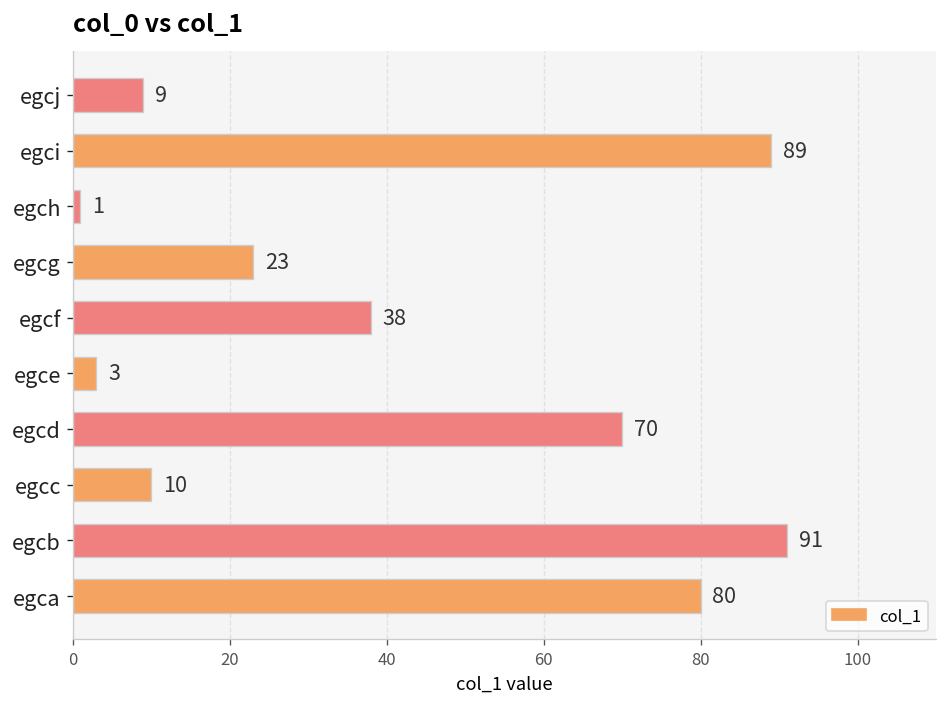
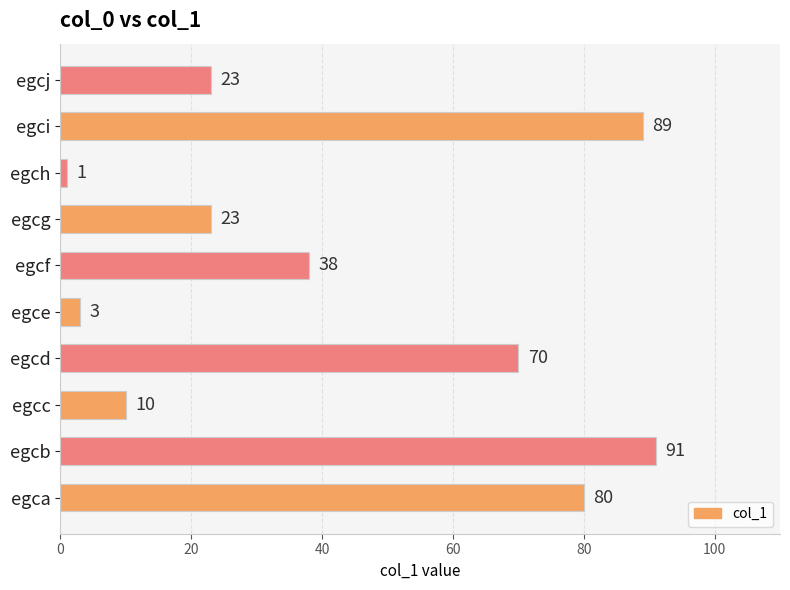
  {
-   "egcj": 9,
+   "egcj": 23,
    "egci": 89,
    "egch": 1,
    "egcg": 23,
    "egcf": 38,
    "egce": 3,
    "egcd": 70,
    "egcc": 10,
    "egcb": 91,
    "egca": 80
  }
